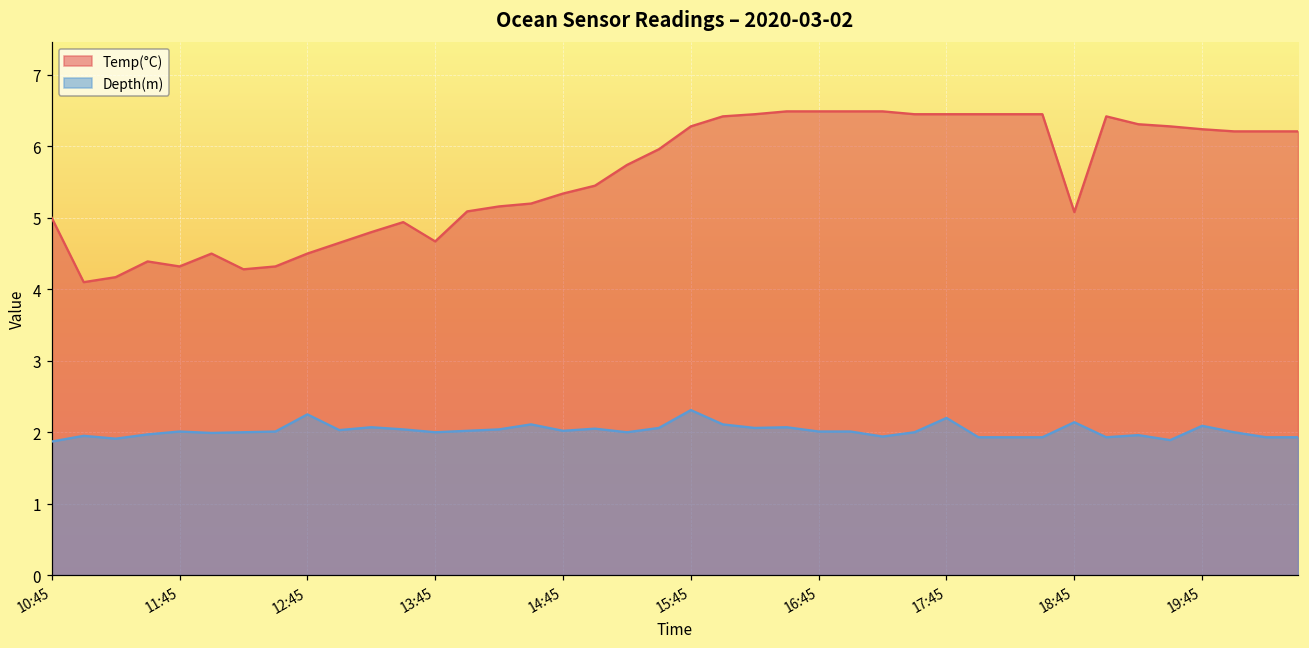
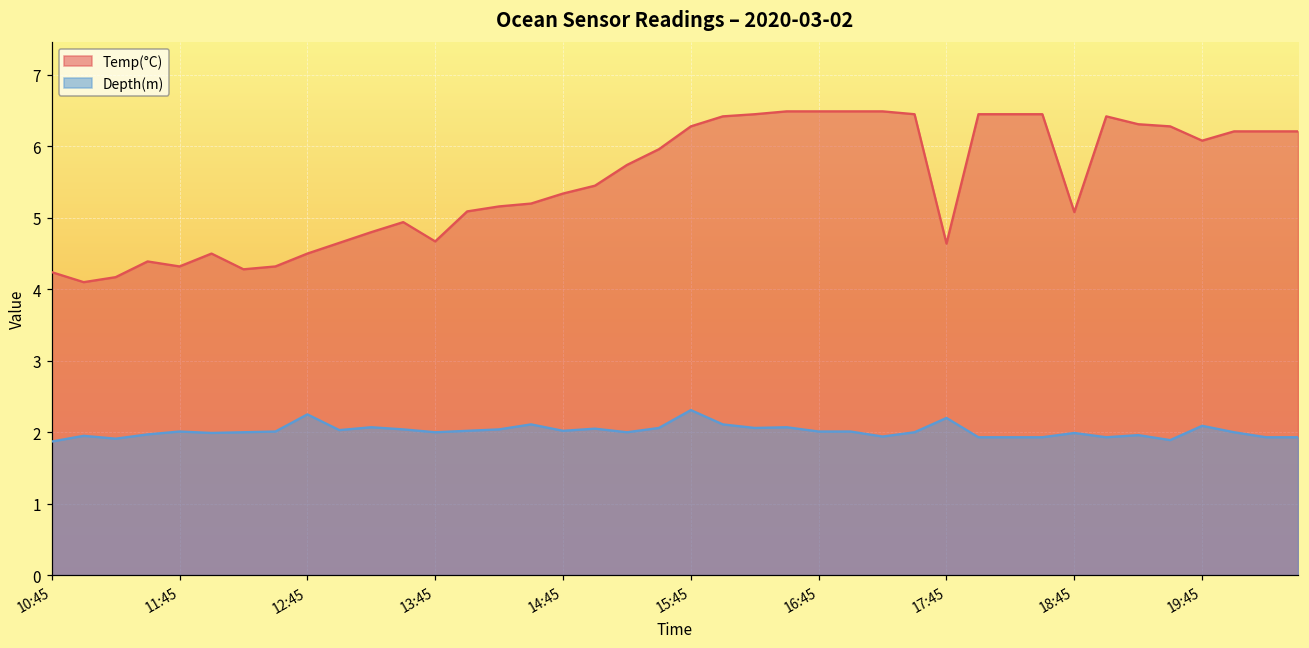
  {
    "Temp(°C)": {
-     "10:45": 5.0,
+     "10:45": 4.2,
      "11:45": 4.3,
      "12:45": 4.5,
      "13:45": 4.7,
      "14:45": 5.3,
      "15:45": 6.3,
      "16:45": 6.5,
-     "17:45": 6.5,
+     "17:45": 4.6,
      "18:45": 5.1,
-     "19:45": 6.2
+     "19:45": 6.1
    },
    "Depth(m)": {
      "10:45": 1.9,
      "11:45": 2.0,
      "12:45": 2.3,
      "13:45": 2.0,
      "14:45": 2.0,
      "15:45": 2.3,
      "16:45": 2.0,
      "17:45": 2.2,
-     "18:45": 2.1,
+     "18:45": 2.0,
      "19:45": 2.1
    }
  }
